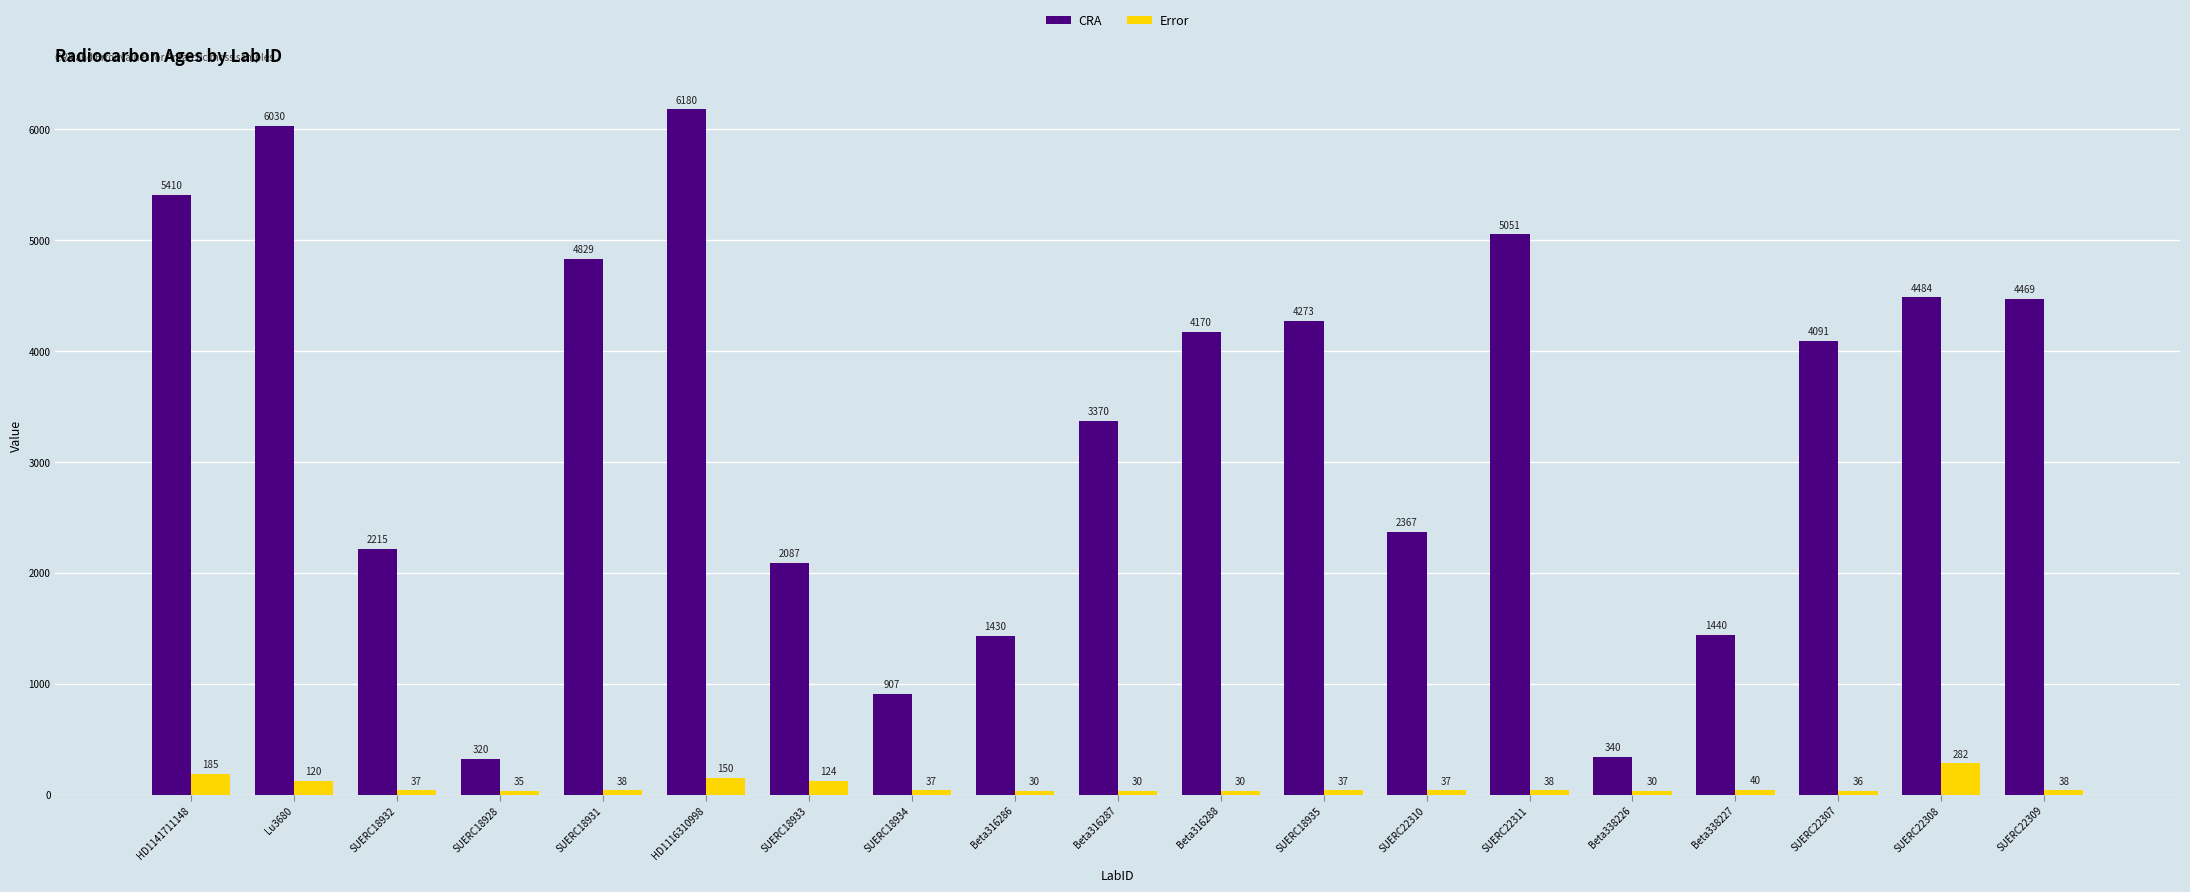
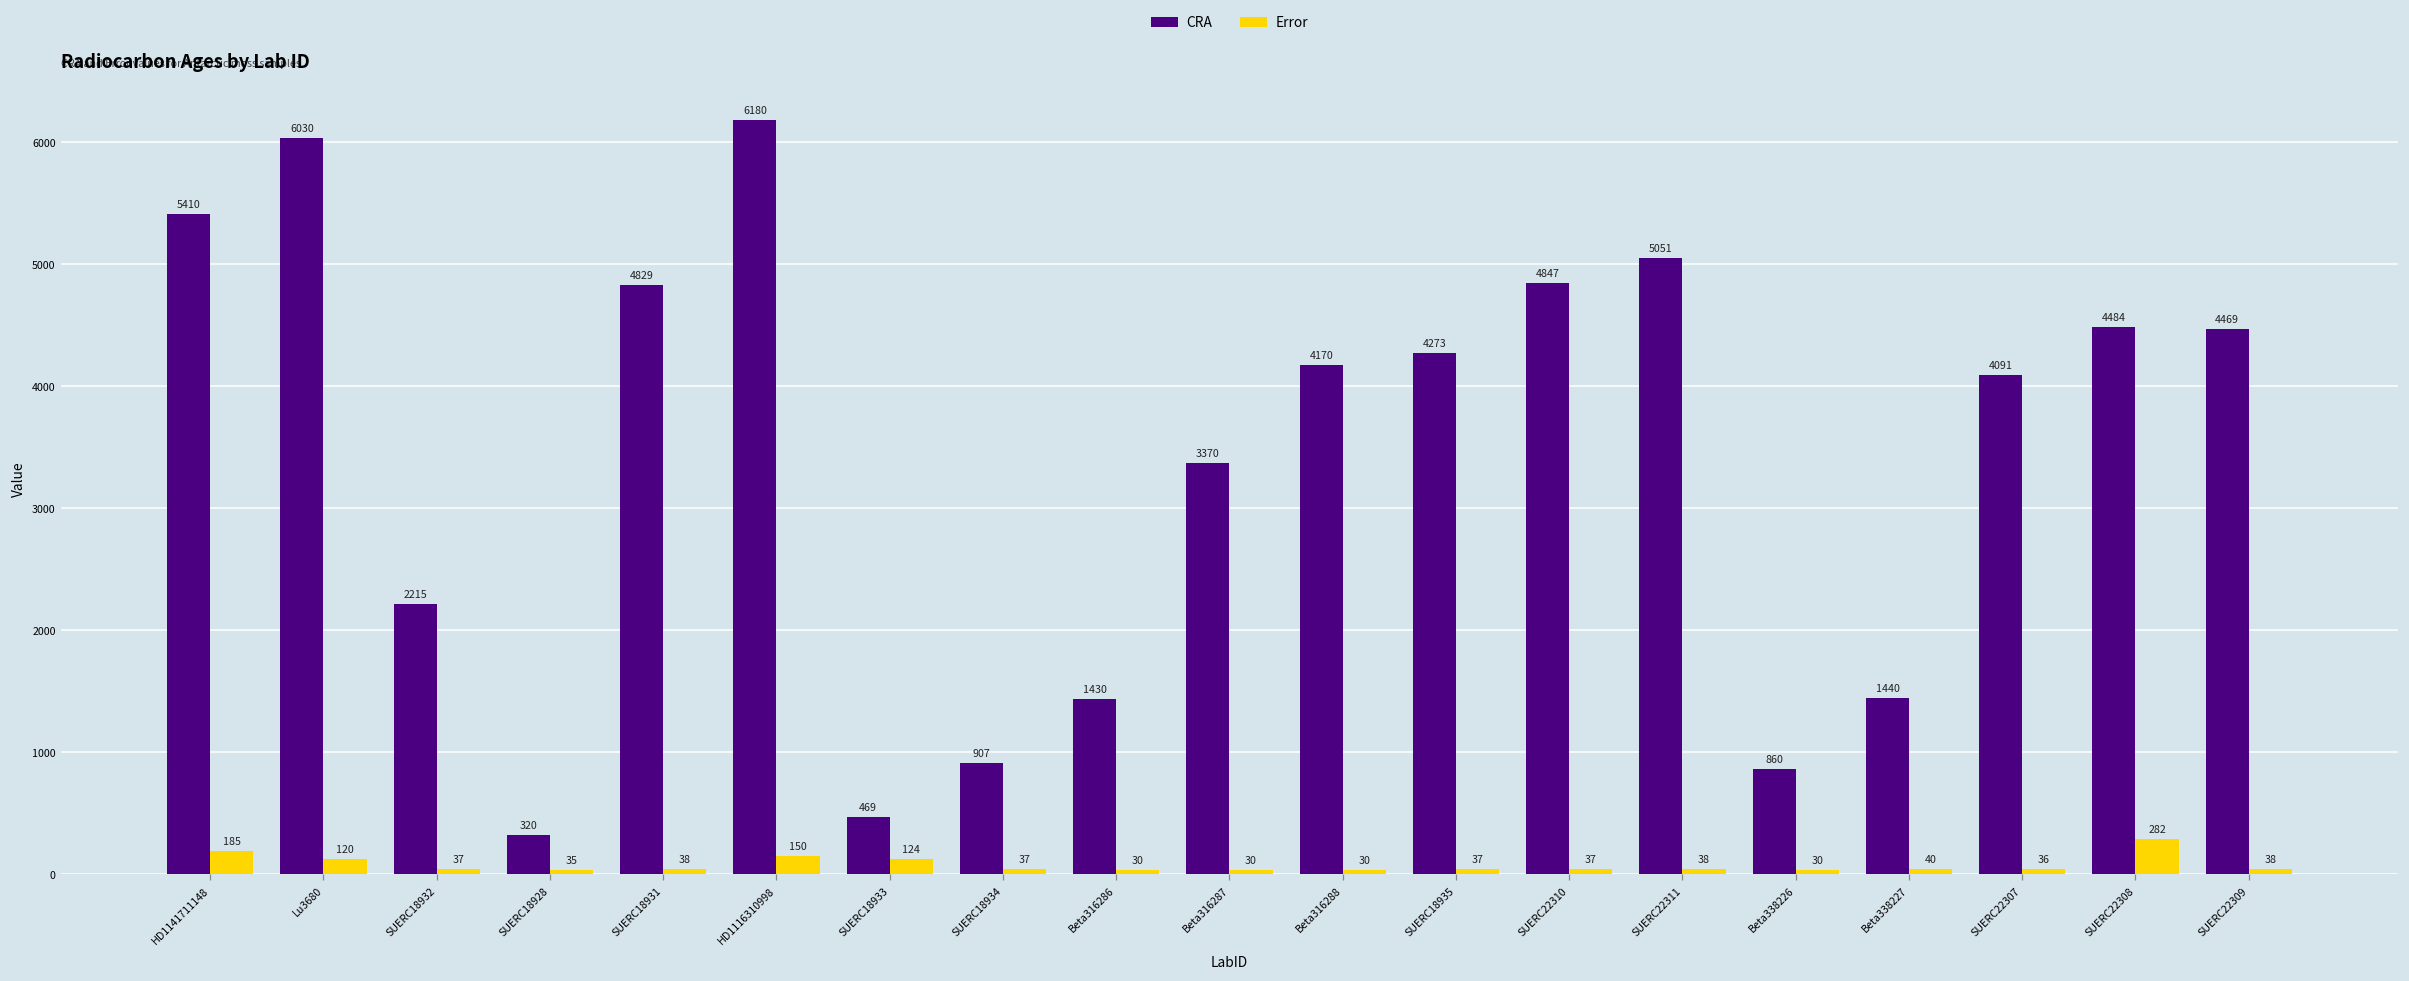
  {
    "CRA": {
      "HD1141711148": 5410,
      "Lu3680": 6030,
      "SUERC18932": 2215,
      "SUERC18928": 320,
      "SUERC18931": 4829,
      "HD1116310998": 6180,
-     "SUERC18933": 2087,
+     "SUERC18933": 469,
      "SUERC18934": 907,
      "Beta316286": 1430,
      "Beta316287": 3370,
      "Beta316288": 4170,
      "SUERC18935": 4273,
-     "SUERC22310": 2367,
+     "SUERC22310": 4847,
      "SUERC22311": 5051,
-     "Beta338226": 340,
+     "Beta338226": 860,
      "Beta338227": 1440,
      "SUERC22307": 4091,
      "SUERC22308": 4484,
      "SUERC22309": 4469
    },
    "Error": {
      "HD1141711148": 185,
      "Lu3680": 120,
      "SUERC18932": 37,
      "SUERC18928": 35,
      "SUERC18931": 38,
      "HD1116310998": 150,
      "SUERC18933": 124,
      "SUERC18934": 37,
      "Beta316286": 30,
      "Beta316287": 30,
      "Beta316288": 30,
      "SUERC18935": 37,
      "SUERC22310": 37,
      "SUERC22311": 38,
      "Beta338226": 30,
      "Beta338227": 40,
      "SUERC22307": 36,
      "SUERC22308": 282,
      "SUERC22309": 38
    }
  }
